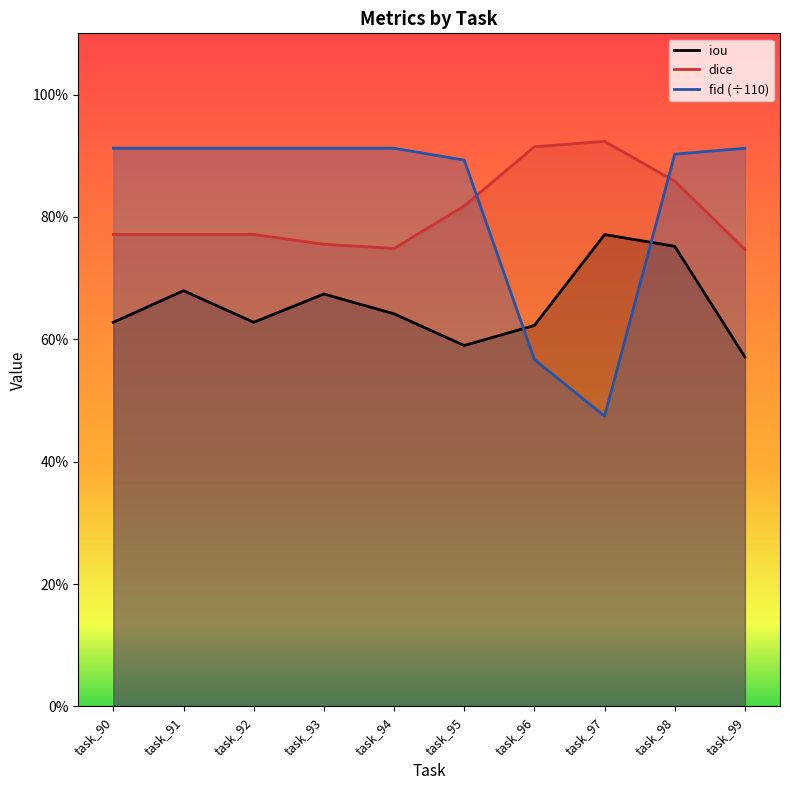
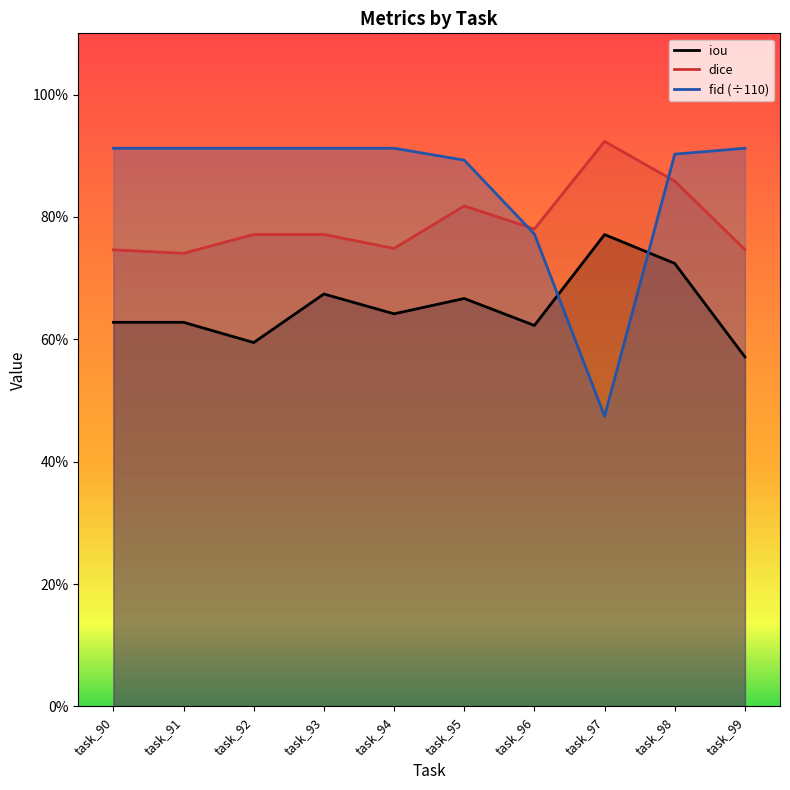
  {
    "iou": {
      "task_90": "63%",
-     "task_91": "68%",
-     "task_92": "63%",
+     "task_91": "63%",
+     "task_92": "59%",
      "task_93": "67%",
      "task_94": "64%",
-     "task_95": "59%",
+     "task_95": "67%",
      "task_96": "62%",
      "task_97": "77%",
-     "task_98": "75%",
+     "task_98": "72%",
      "task_99": "57%"
    },
    "dice": {
-     "task_90": "77%",
-     "task_91": "77%",
+     "task_90": "75%",
+     "task_91": "74%",
      "task_92": "77%",
-     "task_93": "76%",
+     "task_93": "77%",
      "task_94": "75%",
      "task_95": "82%",
-     "task_96": "91%",
+     "task_96": "78%",
      "task_97": "92%",
      "task_98": "86%",
      "task_99": "75%"
    },
    "fid (÷110)": {
      "task_90": "91%",
      "task_91": "91%",
      "task_92": "91%",
      "task_93": "91%",
      "task_94": "91%",
      "task_95": "89%",
-     "task_96": "57%",
+     "task_96": "77%",
      "task_97": "47%",
      "task_98": "90%",
      "task_99": "91%"
    }
  }
